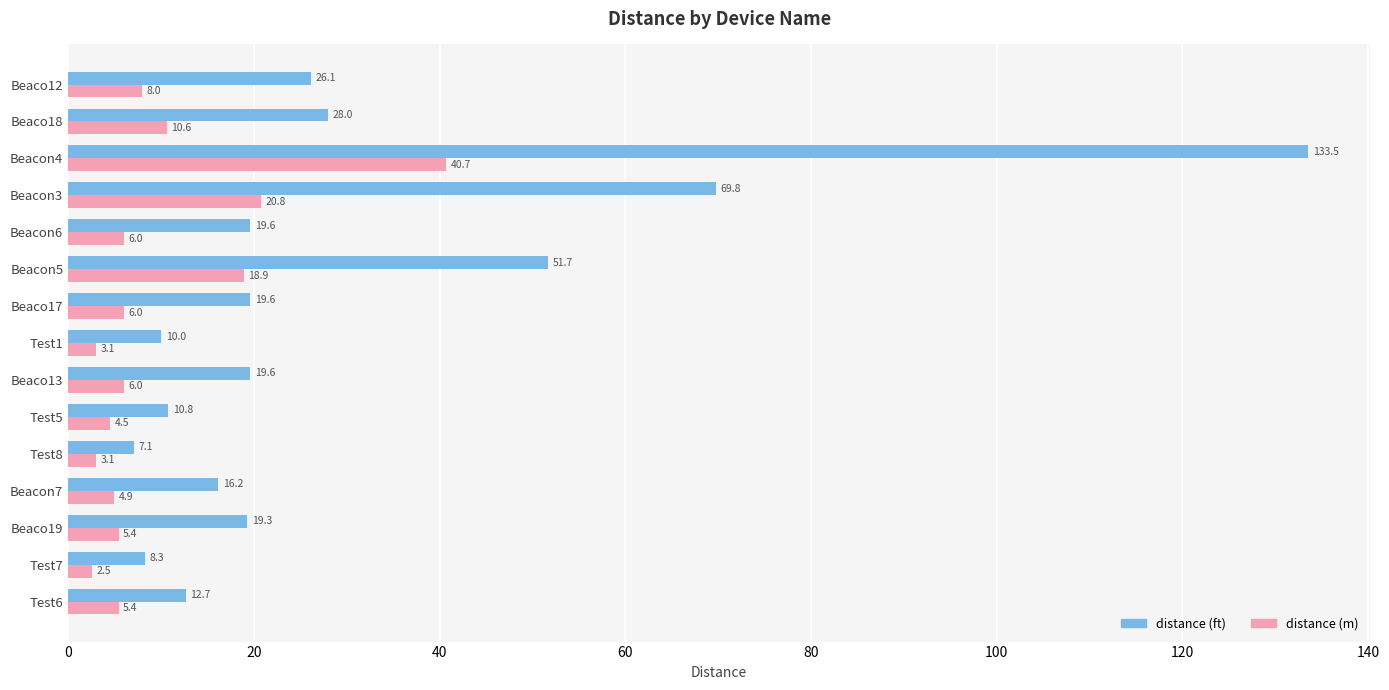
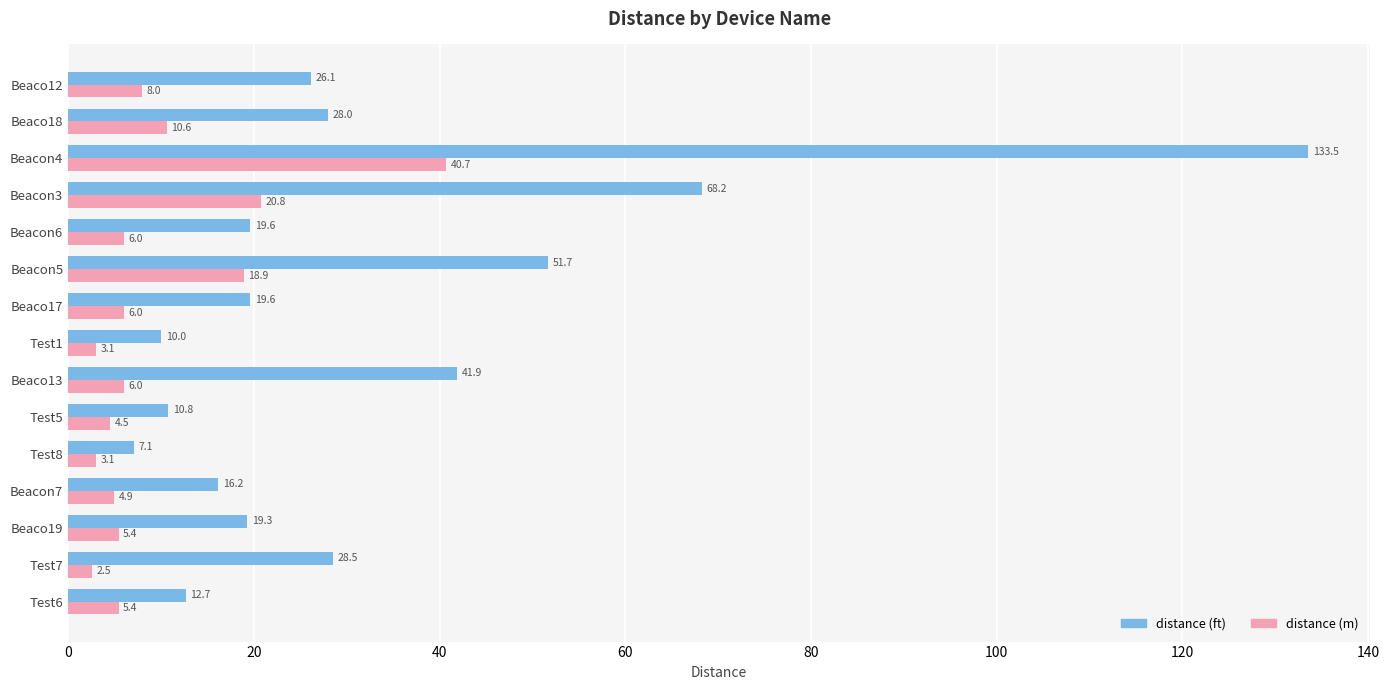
  {
    "distance (ft)": {
      "Beaco12": 26.1,
      "Beaco18": 28.0,
      "Beacon4": 133.5,
-     "Beacon3": 69.8,
+     "Beacon3": 68.2,
      "Beacon6": 19.6,
      "Beacon5": 51.7,
      "Beaco17": 19.6,
      "Test1": 10.0,
-     "Beaco13": 19.6,
+     "Beaco13": 41.9,
      "Test5": 10.8,
      "Test8": 7.1,
      "Beacon7": 16.2,
      "Beaco19": 19.3,
-     "Test7": 8.3,
+     "Test7": 28.5,
      "Test6": 12.7
    },
    "distance (m)": {
      "Beaco12": 8.0,
      "Beaco18": 10.6,
      "Beacon4": 40.7,
      "Beacon3": 20.8,
      "Beacon6": 6.0,
      "Beacon5": 18.9,
      "Beaco17": 6.0,
      "Test1": 3.1,
      "Beaco13": 6.0,
      "Test5": 4.5,
      "Test8": 3.1,
      "Beacon7": 4.9,
      "Beaco19": 5.4,
      "Test7": 2.5,
      "Test6": 5.4
    }
  }
